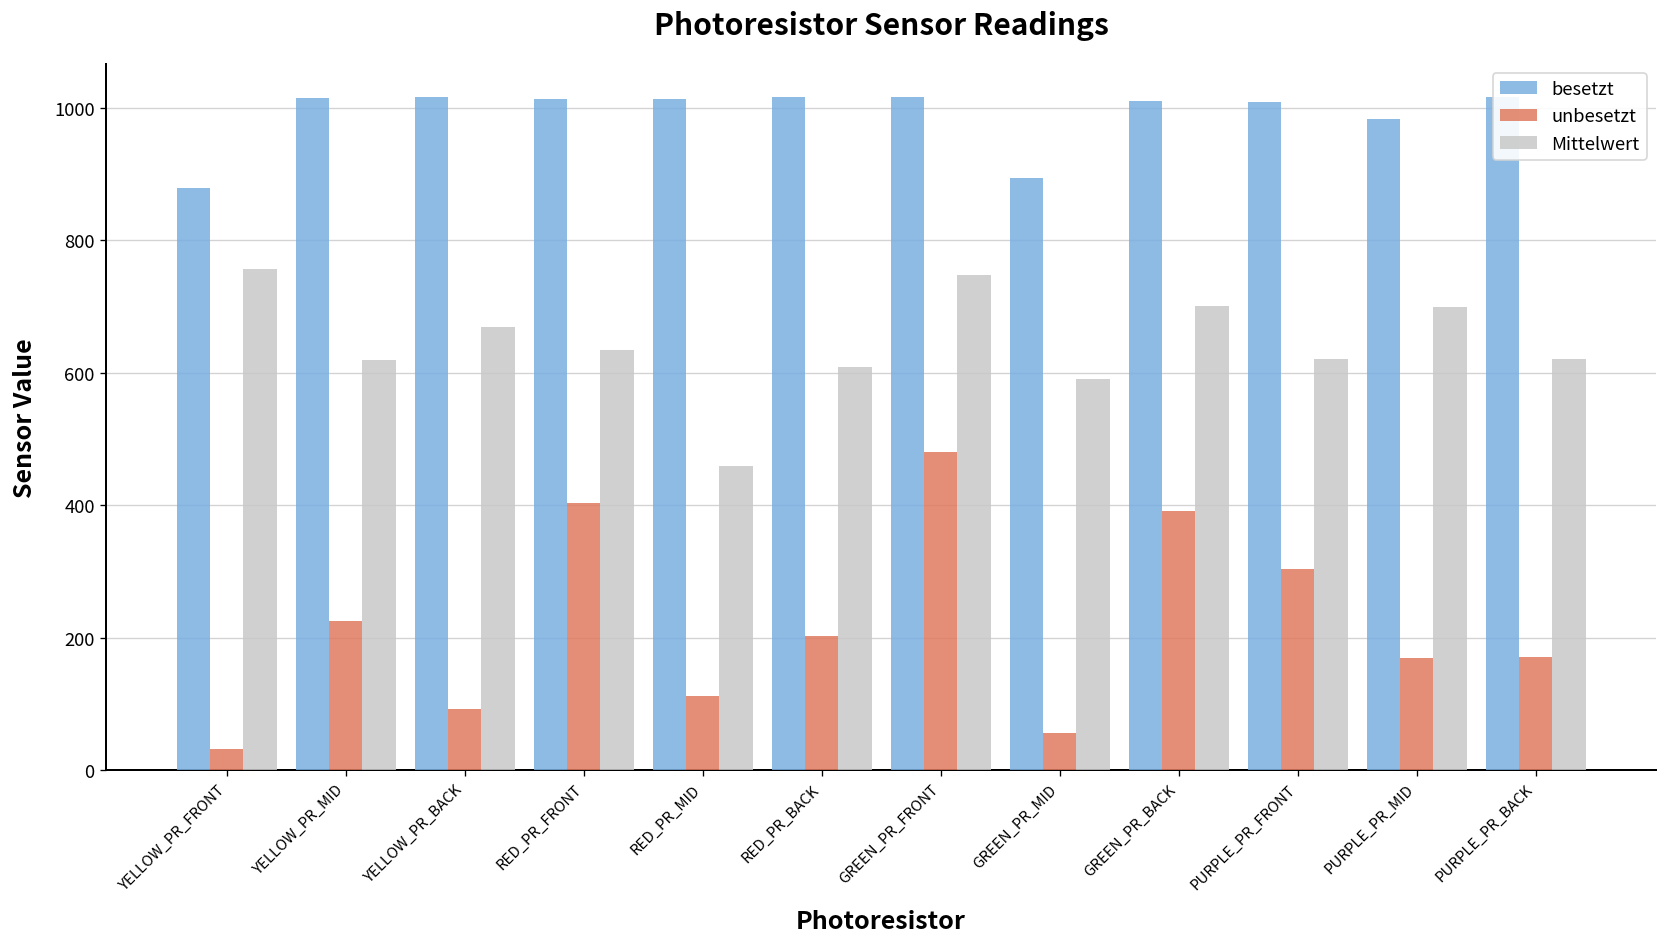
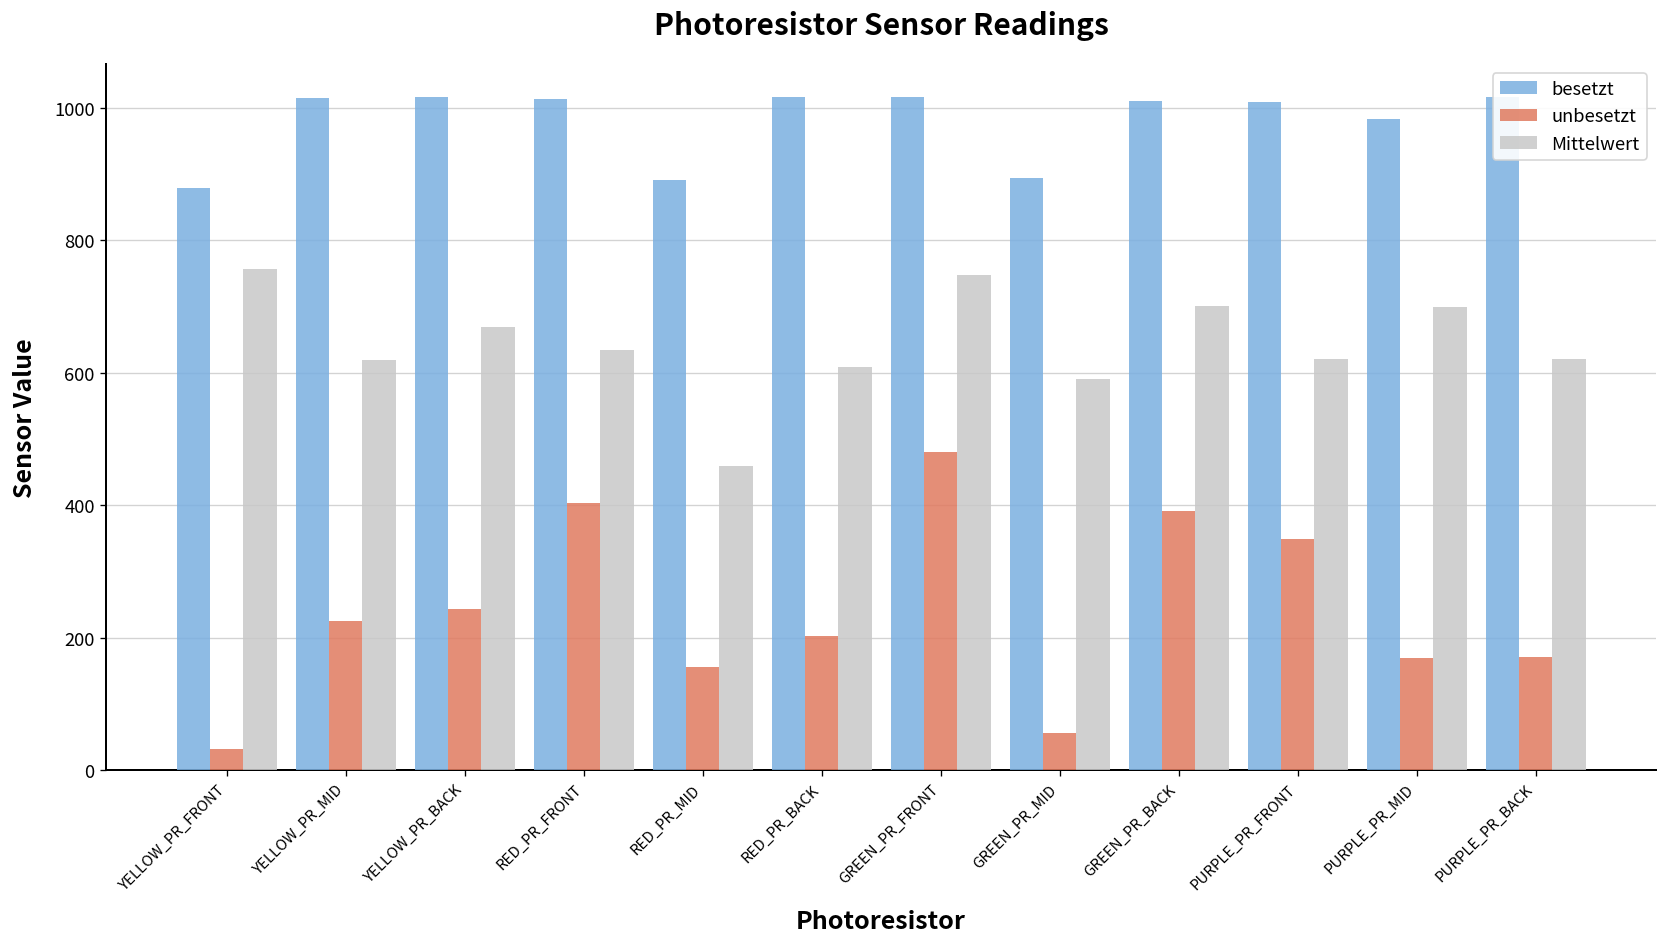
  {
    "besetzt": {
      "YELLOW_PR_FRONT": 880,
      "YELLOW_PR_MID": 1020,
      "YELLOW_PR_BACK": 1020,
      "RED_PR_FRONT": 1010,
-     "RED_PR_MID": 1010,
+     "RED_PR_MID": 890,
      "RED_PR_BACK": 1020,
      "GREEN_PR_FRONT": 1020,
      "GREEN_PR_MID": 890,
      "GREEN_PR_BACK": 1010,
      "PURPLE_PR_FRONT": 1010,
      "PURPLE_PR_MID": 980
    },
    "unbesetzt": {
      "YELLOW_PR_FRONT": 30,
      "YELLOW_PR_MID": 230,
-     "YELLOW_PR_BACK": 90,
+     "YELLOW_PR_BACK": 240,
      "RED_PR_FRONT": 400,
-     "RED_PR_MID": 110,
+     "RED_PR_MID": 160,
      "RED_PR_BACK": 200,
      "GREEN_PR_FRONT": 480,
      "GREEN_PR_MID": 60,
      "GREEN_PR_BACK": 390,
-     "PURPLE_PR_FRONT": 300,
+     "PURPLE_PR_FRONT": 350,
      "PURPLE_PR_MID": 170,
      "PURPLE_PR_BACK": 170
    },
    "Mittelwert": {
      "YELLOW_PR_FRONT": 760,
      "YELLOW_PR_MID": 620,
      "YELLOW_PR_BACK": 670,
      "RED_PR_FRONT": 630,
      "RED_PR_MID": 460,
      "RED_PR_BACK": 610,
      "GREEN_PR_FRONT": 750,
      "GREEN_PR_MID": 590,
      "GREEN_PR_BACK": 700,
      "PURPLE_PR_FRONT": 620,
      "PURPLE_PR_MID": 700,
      "PURPLE_PR_BACK": 620
    }
  }
